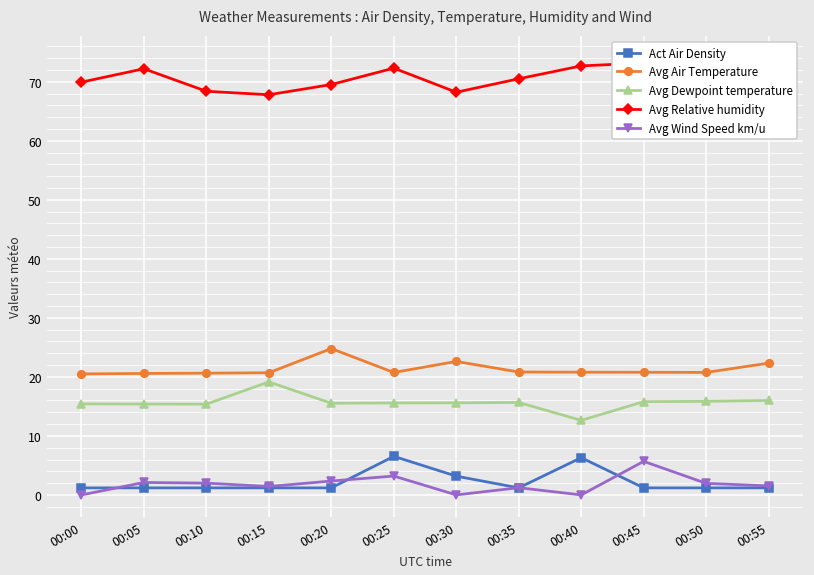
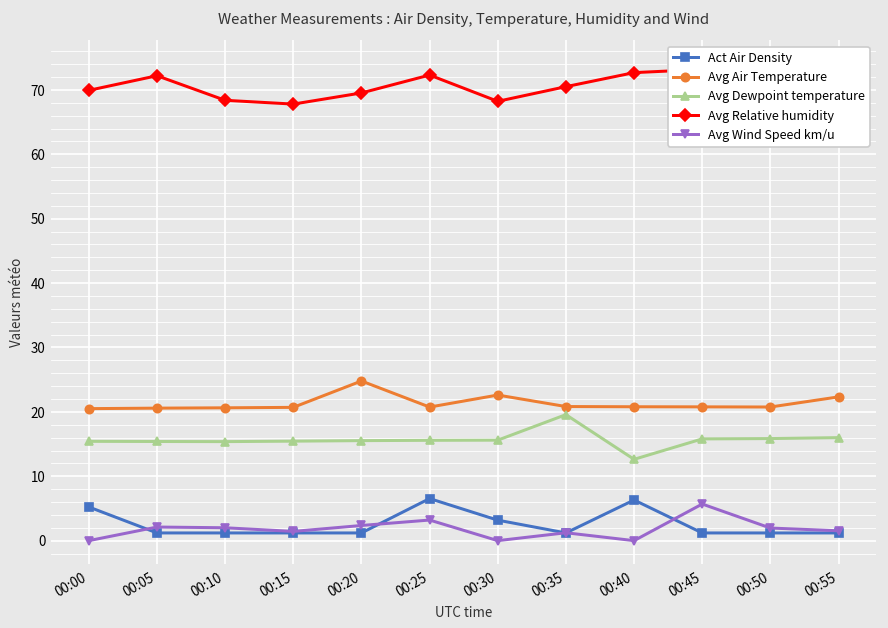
  {
    "Act Air Density": {
-     "00:00": 1,
+     "00:00": 5,
      "00:05": 1,
      "00:10": 1,
      "00:20": 1,
      "00:25": 7,
      "00:30": 3,
      "00:40": 6,
      "00:45": 1,
      "00:50": 1
    },
    "Avg Air Temperature": {
      "00:00": 21,
      "00:05": 21,
      "00:10": 21,
      "00:15": 21,
      "00:20": 25,
      "00:25": 21,
      "00:30": 23,
      "00:35": 21,
      "00:40": 21,
      "00:45": 21,
      "00:50": 21,
      "00:55": 22
    },
    "Avg Dewpoint temperature": {
      "00:00": 15,
      "00:05": 15,
      "00:10": 15,
-     "00:15": 19,
+     "00:15": 15,
      "00:20": 16,
      "00:25": 16,
      "00:30": 16,
-     "00:35": 16,
+     "00:35": 20,
      "00:40": 13,
      "00:45": 16,
      "00:50": 16,
      "00:55": 16
    },
    "Avg Relative humidity": {
      "00:00": 70,
      "00:05": 72,
      "00:10": 68,
      "00:15": 68,
      "00:20": 70,
      "00:25": 72,
      "00:30": 68,
      "00:35": 71,
      "00:40": 73
    },
    "Avg Wind Speed km/u": {
      "00:00": 0,
      "00:05": 2,
      "00:10": 2,
      "00:20": 2,
      "00:25": 3,
      "00:30": 0,
      "00:40": 0,
      "00:45": 6,
      "00:50": 2
    }
  }
